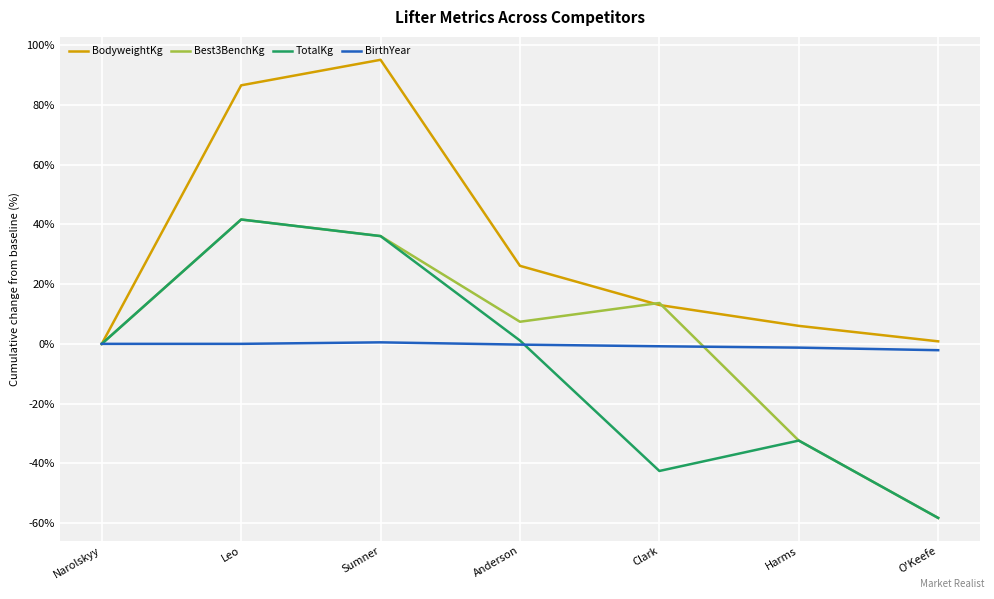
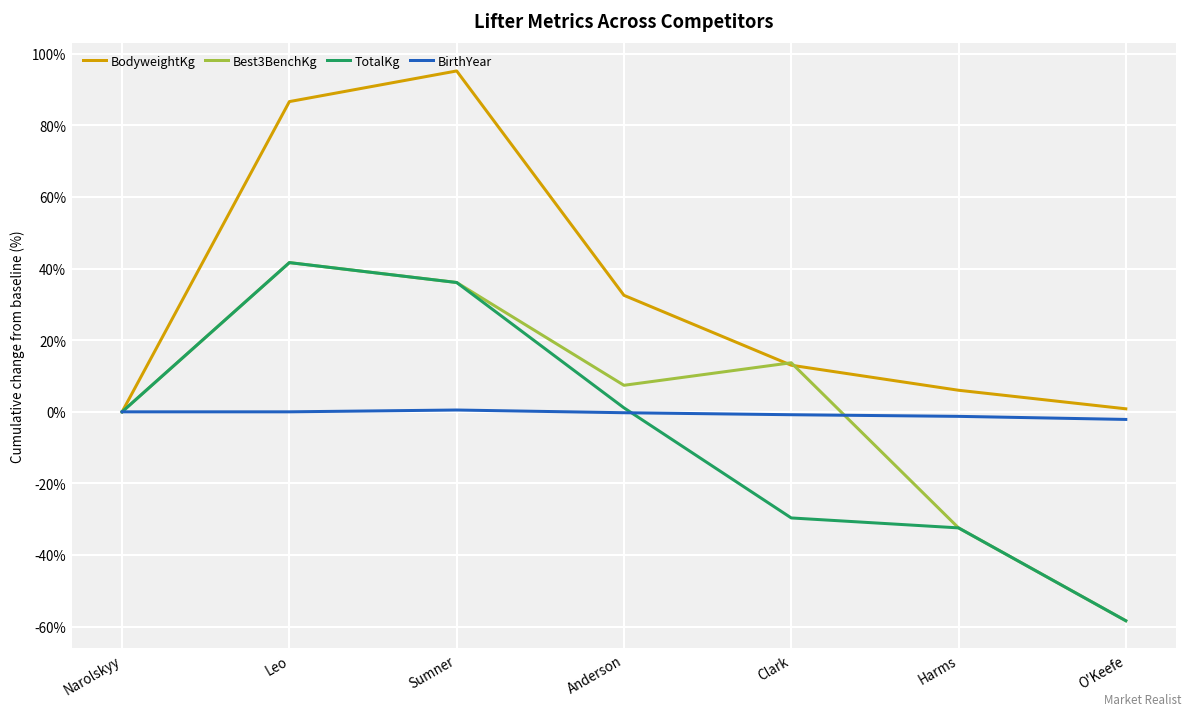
  {
    "BodyweightKg": {
      "Leo": "87%",
      "Sumner": "95%",
-     "Anderson": "26%",
+     "Anderson": "33%",
      "Harms": "6%",
      "O'Keefe": "1%"
    },
    "Best3BenchKg": {
      "Anderson": "7%"
    },
    "TotalKg": {
      "Anderson": "1%",
-     "Clark": "-43%"
+     "Clark": "-30%"
    },
    "BirthYear": {
      "Leo": "0%",
      "Sumner": "1%",
      "Anderson": "0%",
      "Clark": "-1%",
      "Harms": "-1%",
      "O'Keefe": "-2%"
    }
  }
